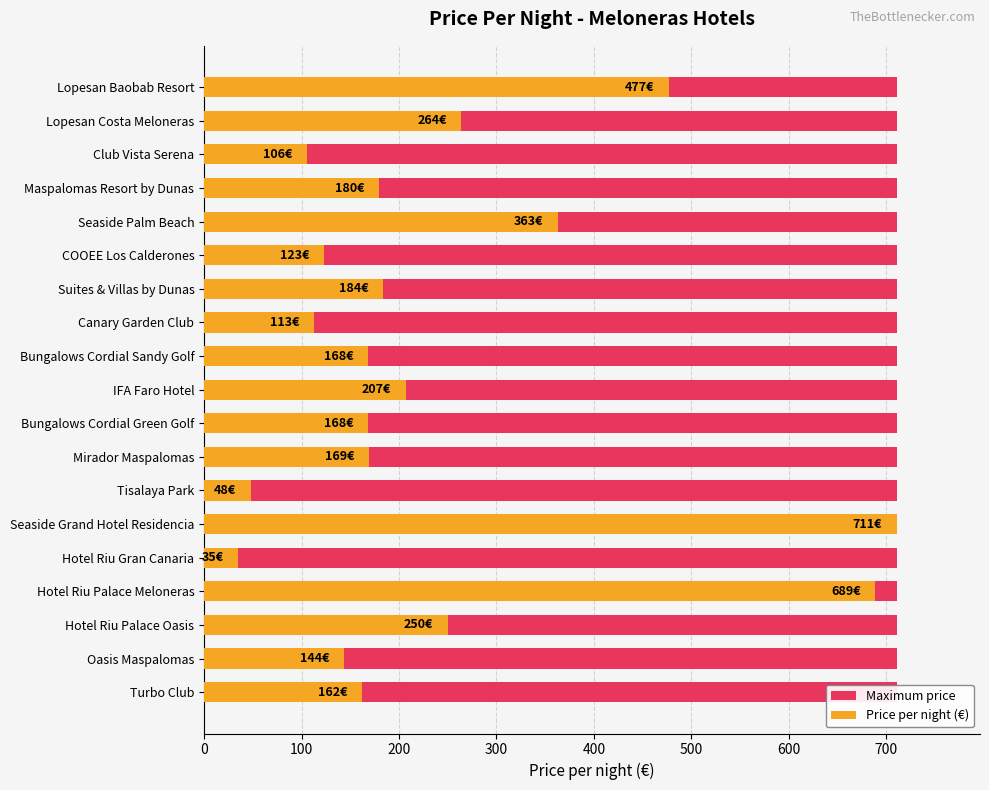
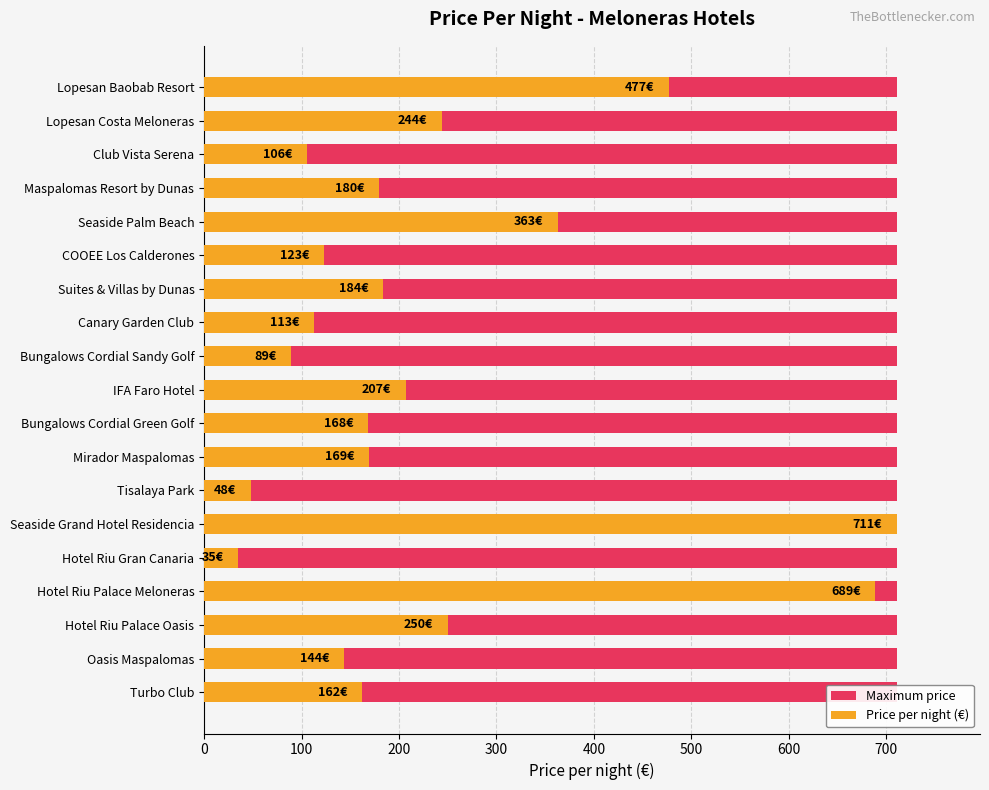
  {
    "Maximum price": {
      "Seaside Grand Hotel Residencia": "711€"
    },
    "Price per night (€)": {
-     "Lopesan Costa Meloneras": "264€",
-     "Bungalows Cordial Sandy Golf": "168€",
+     "Lopesan Costa Meloneras": "244€",
+     "Bungalows Cordial Sandy Golf": "89€",
      "Seaside Grand Hotel Residencia": "711€"
    }
  }
